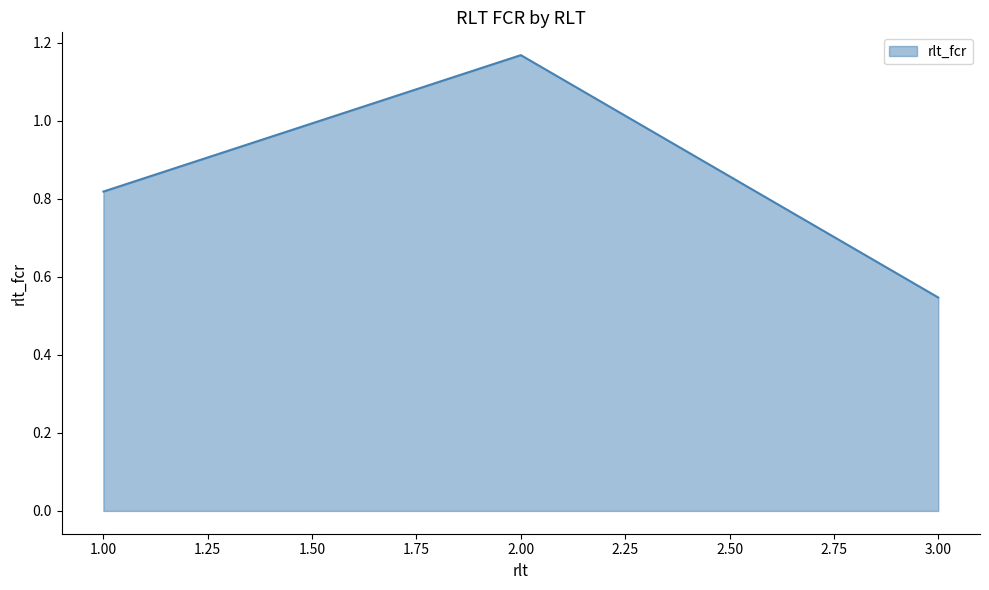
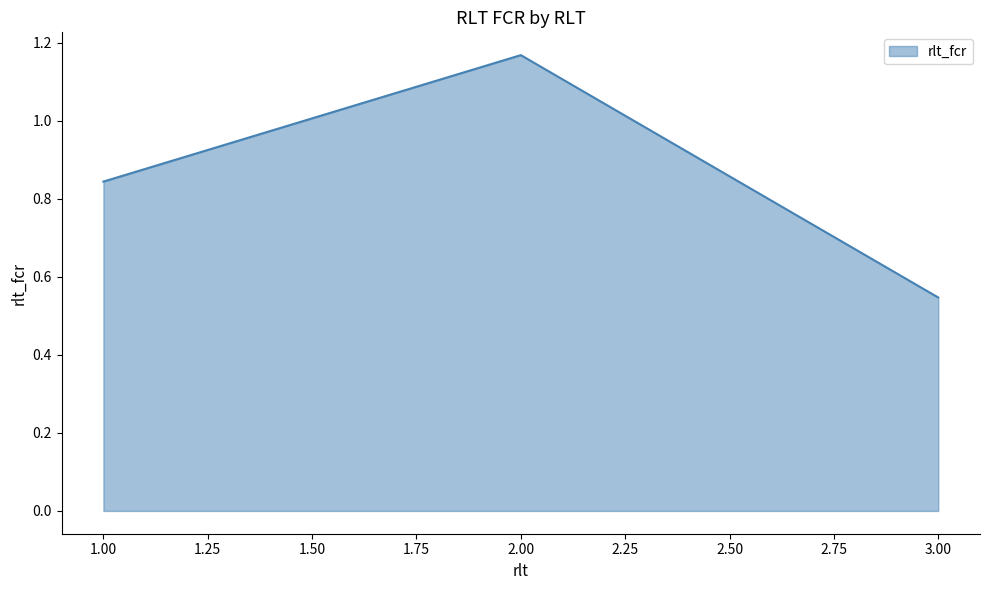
  {
-   "1.00": 0.82,
+   "1.00": 0.84,
    "2.00": 1.17,
    "3.00": 0.55
  }
